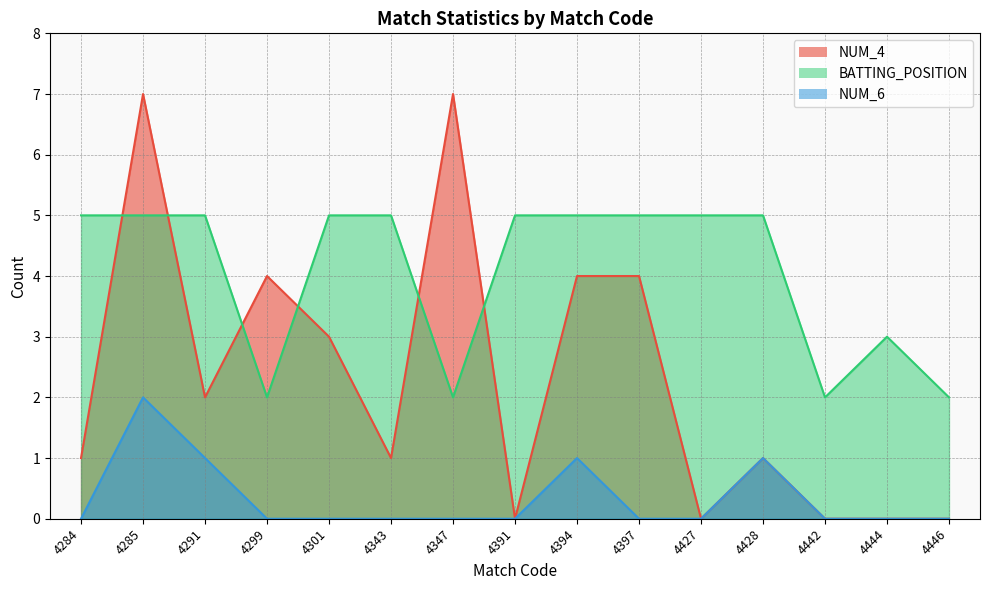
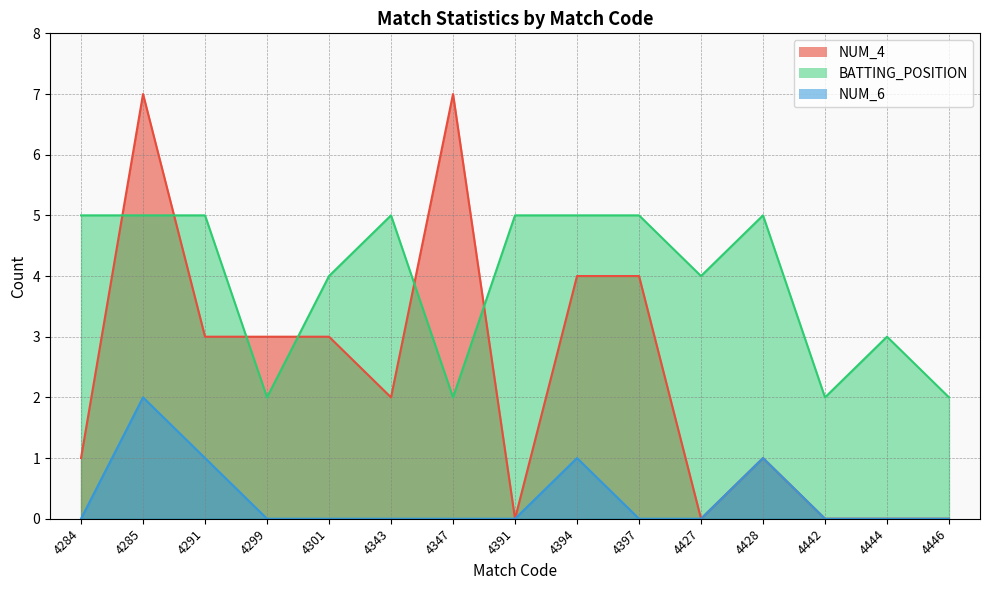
  {
    "NUM_4": {
      "4284": 1,
      "4285": 7,
-     "4291": 2,
-     "4299": 4,
+     "4291": 3,
+     "4299": 3,
      "4301": 3,
-     "4343": 1,
+     "4343": 2,
      "4347": 7,
      "4394": 4,
      "4397": 4
    },
    "BATTING_POSITION": {
      "4284": 5,
      "4285": 5,
      "4291": 5,
      "4299": 2,
-     "4301": 5,
+     "4301": 4,
      "4343": 5,
      "4347": 2,
      "4391": 5,
      "4394": 5,
      "4397": 5,
-     "4427": 5,
+     "4427": 4,
      "4428": 5,
      "4442": 2,
      "4444": 3,
      "4446": 2
    },
    "NUM_6": {
      "4284": 0,
      "4285": 2,
      "4291": 1,
      "4299": 0,
      "4301": 0,
      "4343": 0,
      "4347": 0,
      "4394": 1,
      "4397": 0
    }
  }
